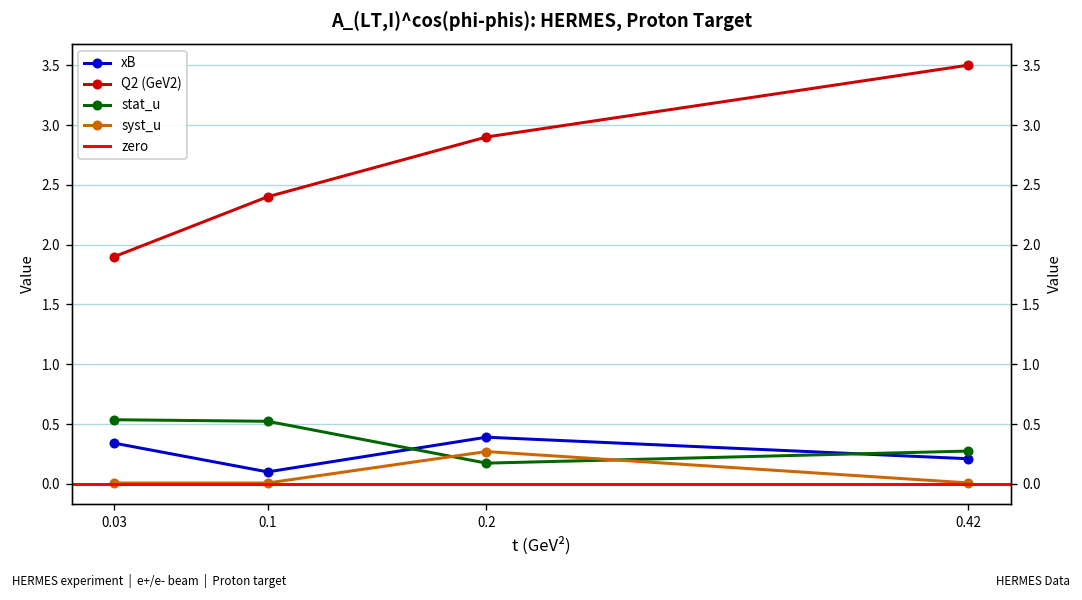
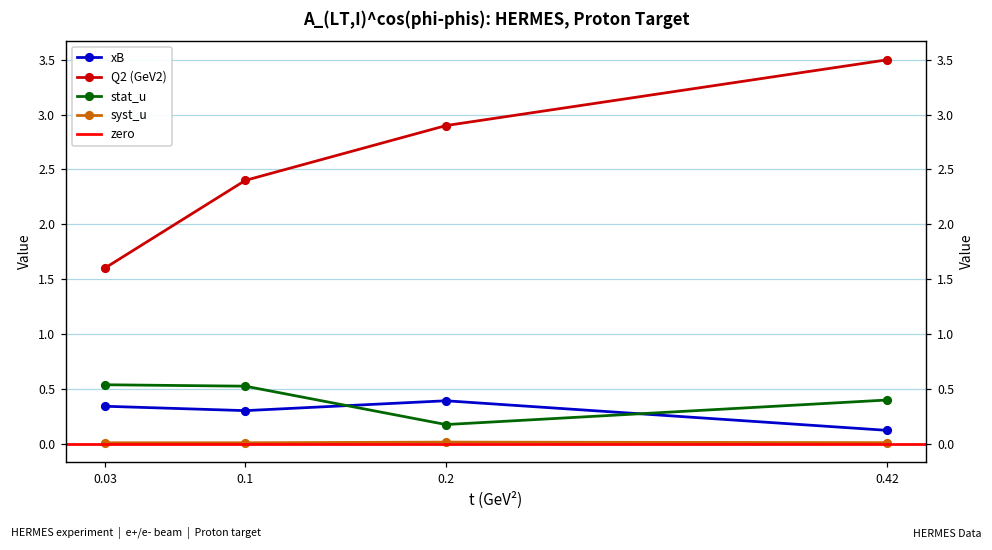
  {
    "xB": {
      "0.03": 0.3,
-     "0.1": 0.1,
+     "0.1": 0.3,
      "0.2": 0.4,
-     "0.42": 0.2
+     "0.42": 0.1
    },
    "Q2 (GeV2)": {
-     "0.03": 1.9,
+     "0.03": 1.6,
      "0.1": 2.4,
      "0.2": 2.9,
      "0.42": 3.5
    },
    "stat_u": {
      "0.03": 0.5,
      "0.1": 0.5,
      "0.2": 0.2,
-     "0.42": 0.3
+     "0.42": 0.4
    },
    "syst_u": {
      "0.03": 0.0,
      "0.1": 0.0,
-     "0.2": 0.3,
+     "0.2": 0.0,
      "0.42": 0.0
    }
  }
